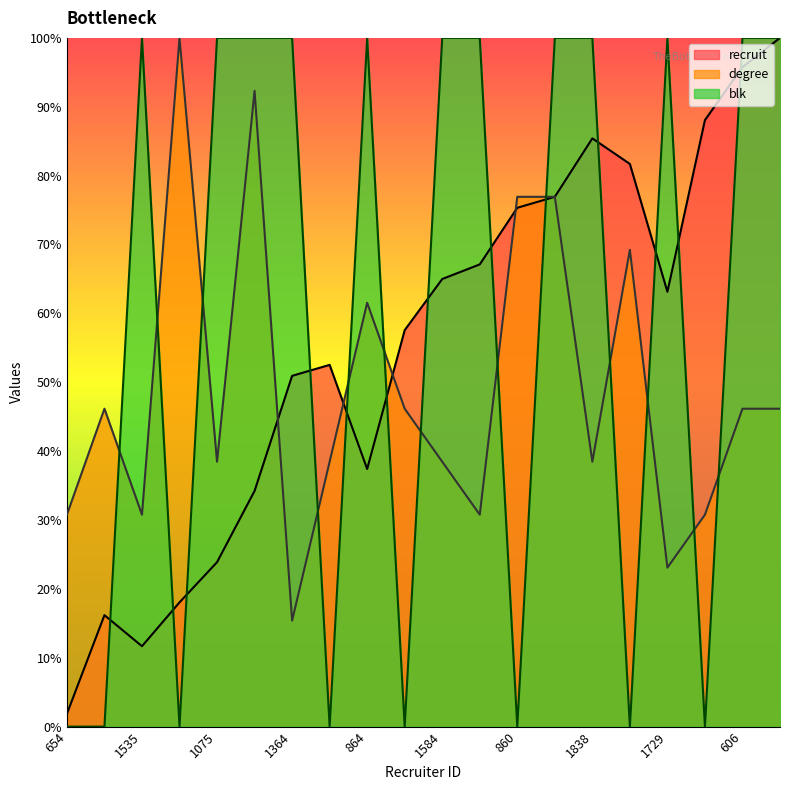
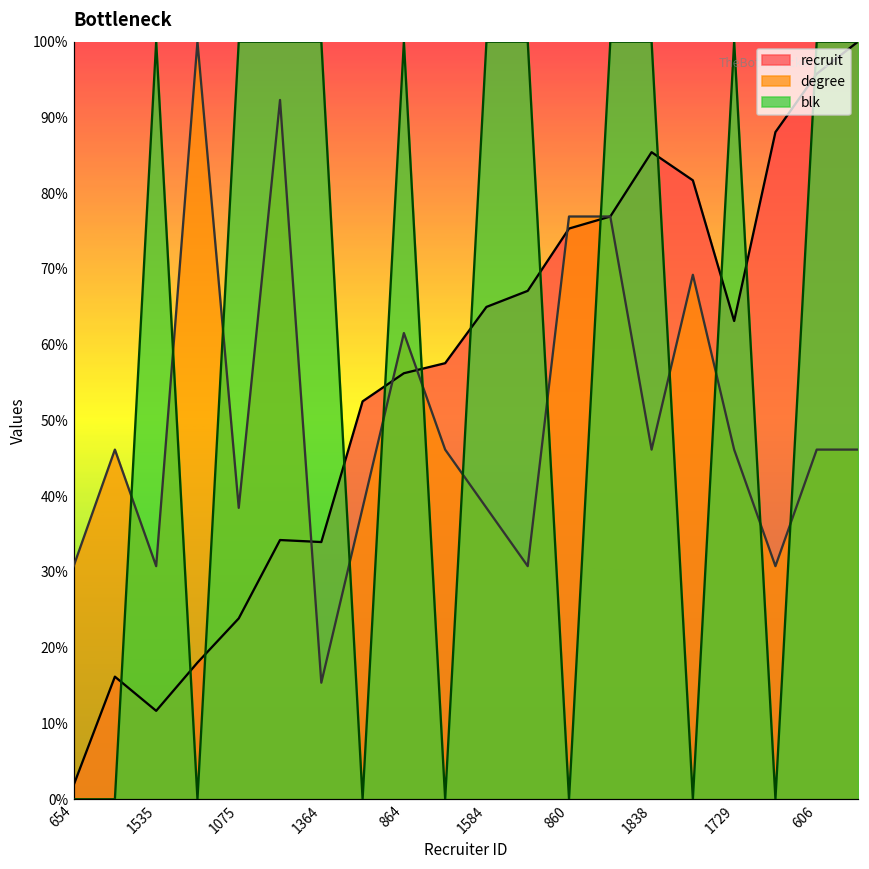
  {
    "recruit": {
      "654": "2%",
      "1535": "12%",
      "1075": "24%",
-     "1364": "51%",
-     "864": "37%",
+     "1364": "34%",
+     "864": "56%",
      "1584": "65%",
      "860": "75%",
      "1838": "85%",
      "1729": "63%"
    },
    "degree": {
      "654": "31%",
      "1535": "31%",
      "1075": "38%",
      "1364": "15%",
      "864": "62%",
      "1584": "38%",
      "860": "77%",
-     "1838": "38%",
-     "1729": "23%",
+     "1838": "46%",
+     "1729": "46%",
      "606": "46%"
    },
    "blk": {
      "654": "0%",
      "1535": "100%",
      "1075": "100%",
      "1364": "100%",
      "864": "100%",
      "1584": "100%",
      "860": "0%",
      "1838": "100%",
      "1729": "100%",
      "606": "100%"
    }
  }
